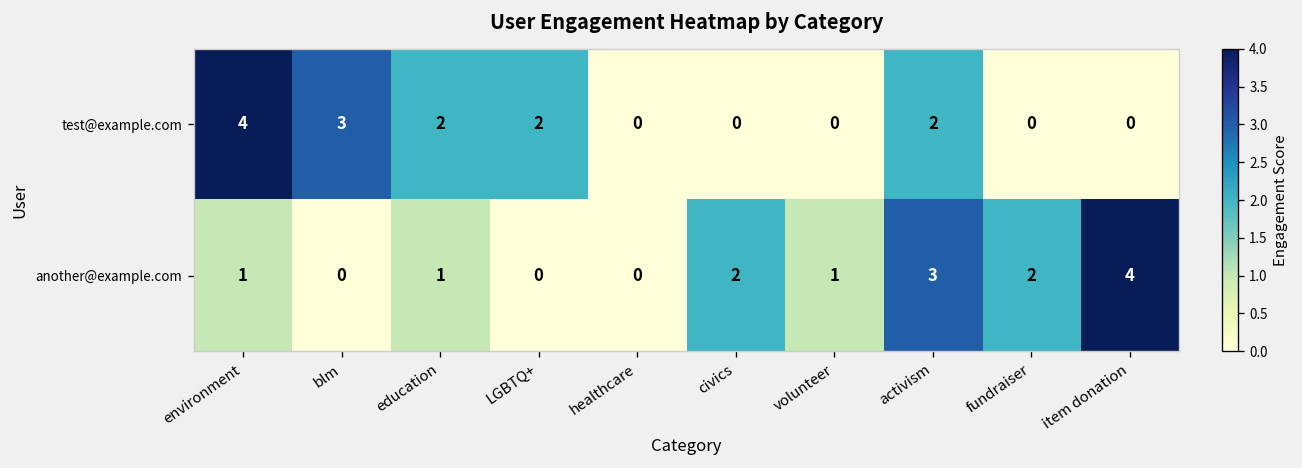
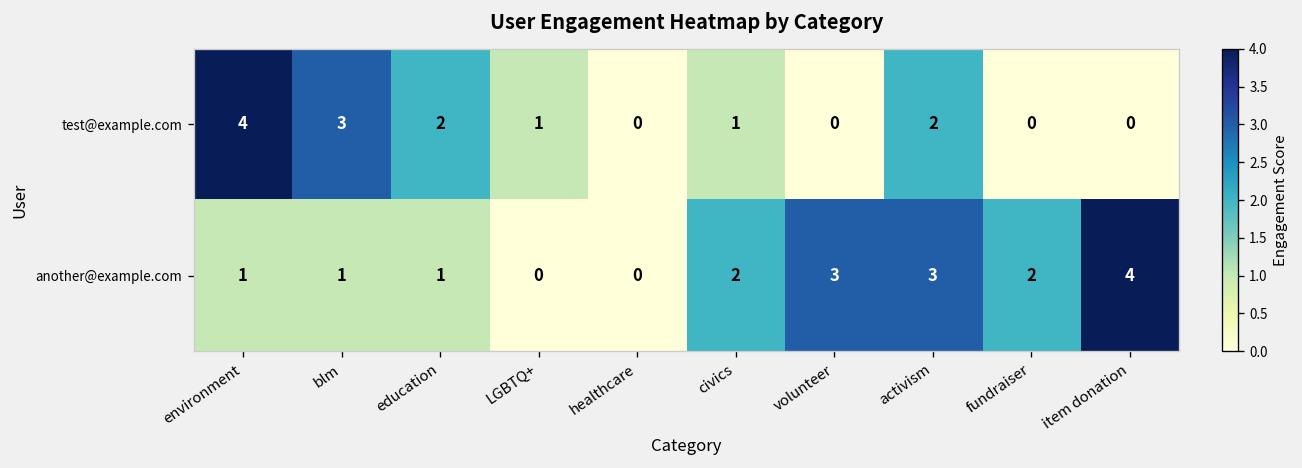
  {
    "test@example.com": {
      "environment": 4,
      "blm": 3,
      "education": 2,
-     "LGBTQ+": 2,
+     "LGBTQ+": 1,
      "healthcare": 0,
-     "civics": 0,
+     "civics": 1,
      "volunteer": 0,
      "activism": 2,
      "fundraiser": 0,
      "item donation": 0
    },
    "another@example.com": {
      "environment": 1,
-     "blm": 0,
+     "blm": 1,
      "education": 1,
      "LGBTQ+": 0,
      "healthcare": 0,
      "civics": 2,
-     "volunteer": 1,
+     "volunteer": 3,
      "activism": 3,
      "fundraiser": 2,
      "item donation": 4
    }
  }
